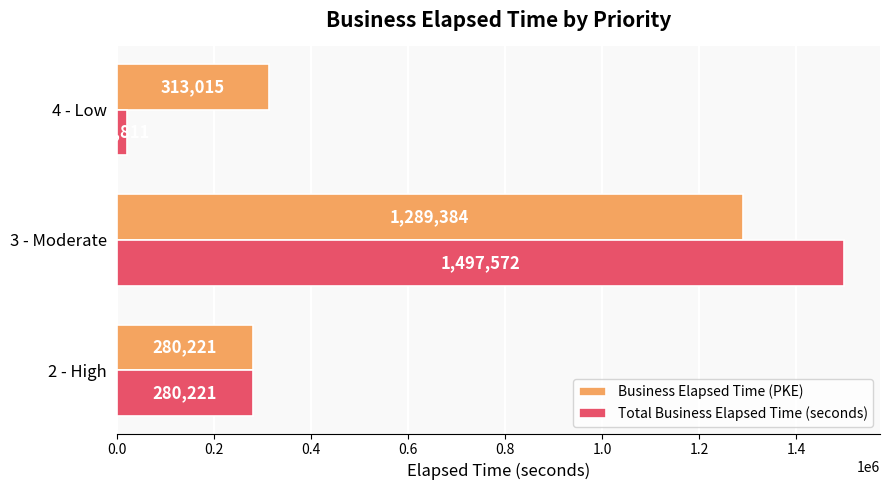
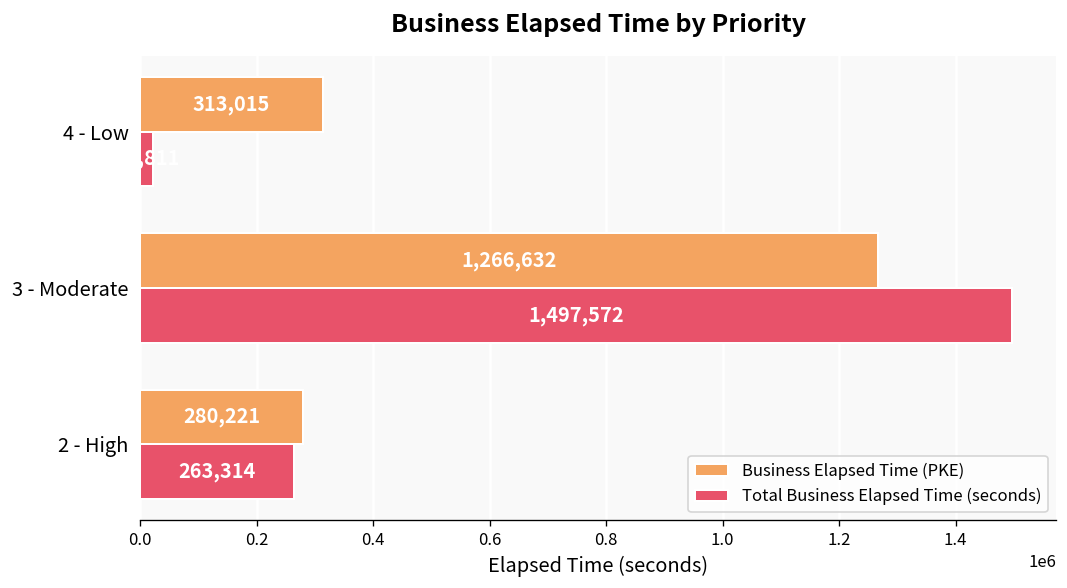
  {
    "Business Elapsed Time (PKE)": {
      "4 - Low": "313,015",
-     "3 - Moderate": "1,289,384",
+     "3 - Moderate": "1,266,632",
      "2 - High": "280,221"
    },
    "Total Business Elapsed Time (seconds)": {
      "3 - Moderate": "1,497,572",
-     "2 - High": "280,221"
+     "2 - High": "263,314"
    }
  }
